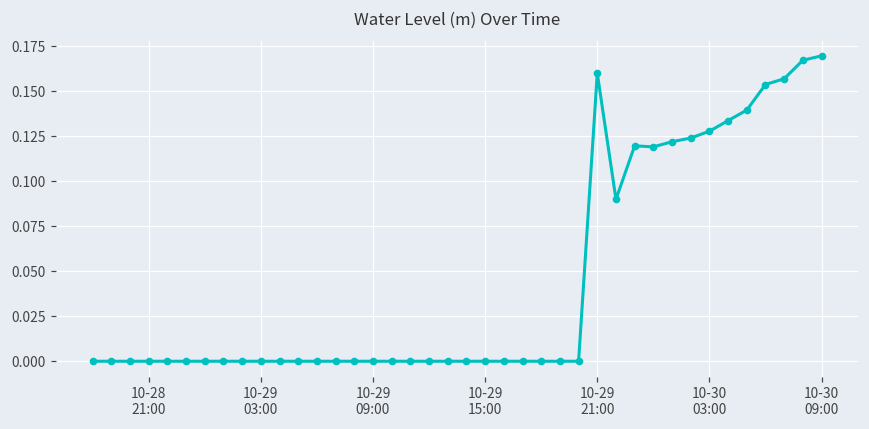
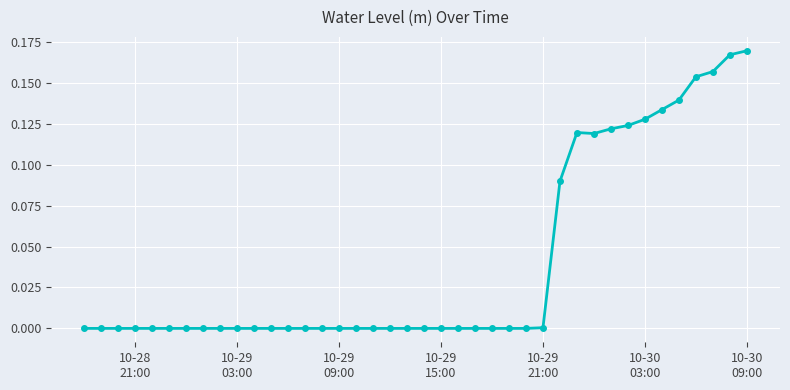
  {
    "10-28 21:00": 0.000,
    "10-29 03:00": 0.000,
    "10-29 09:00": 0.000,
    "10-29 15:00": 0.000,
-   "10-29 21:00": 0.160,
+   "10-29 21:00": 0.000,
    "10-30 03:00": 0.128,
    "10-30 09:00": 0.170
  }
